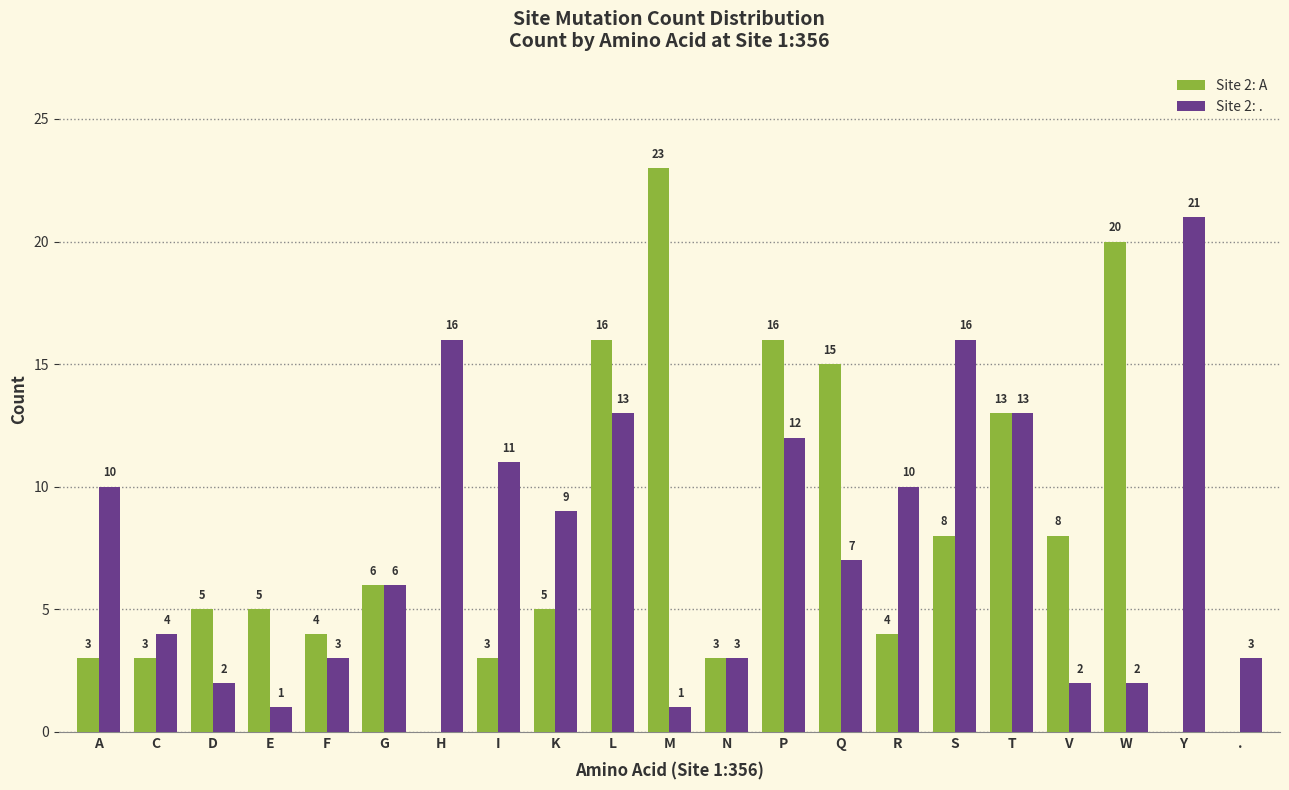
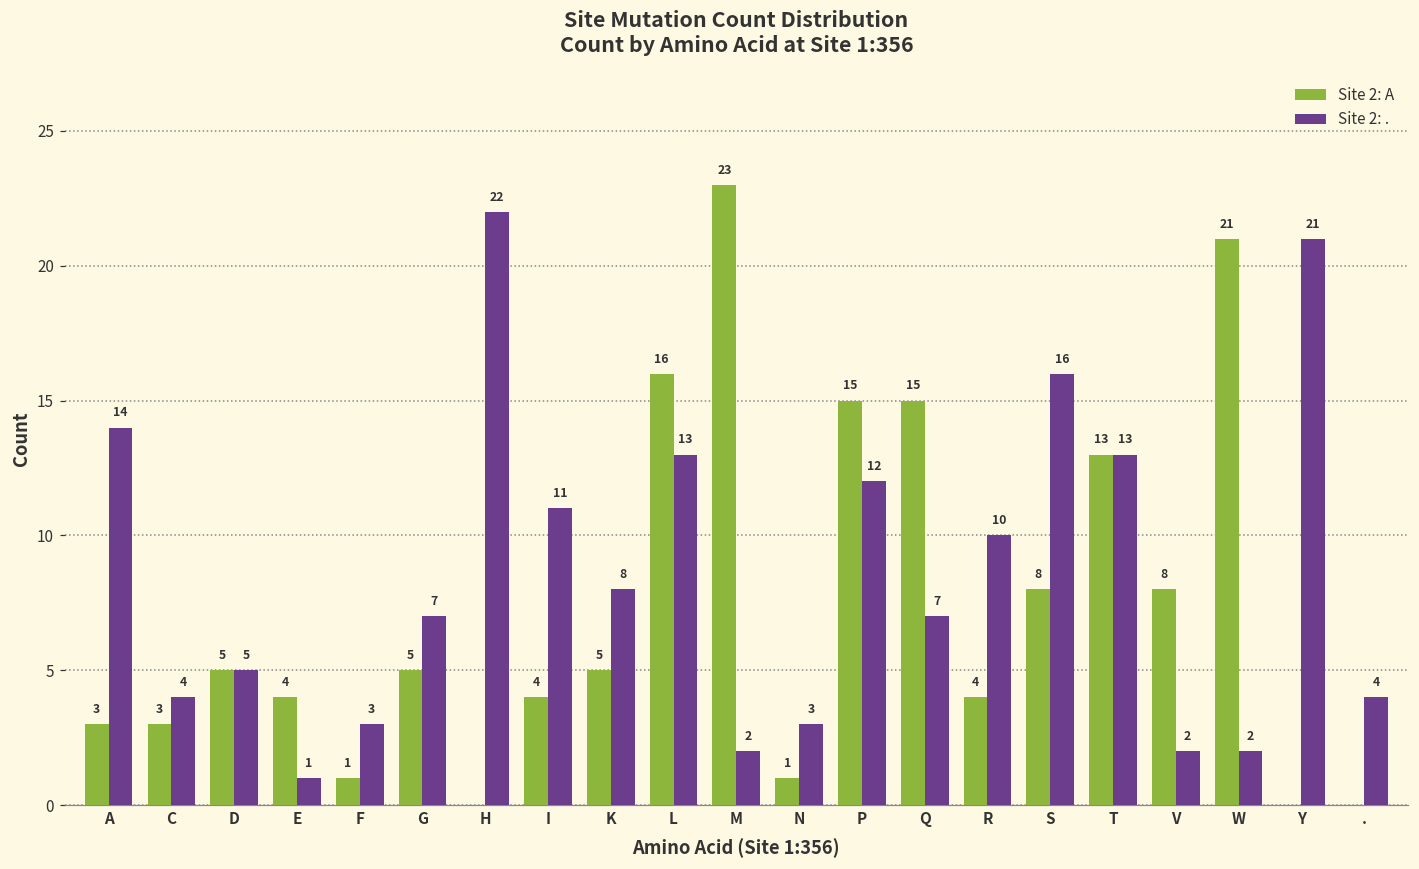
  {
    "Site 2: A": {
      "A": 3,
      "C": 3,
      "D": 5,
-     "E": 5,
-     "F": 4,
-     "G": 6,
-     "I": 3,
+     "E": 4,
+     "F": 1,
+     "G": 5,
+     "I": 4,
      "K": 5,
      "L": 16,
      "M": 23,
-     "N": 3,
-     "P": 16,
+     "N": 1,
+     "P": 15,
      "Q": 15,
      "R": 4,
      "S": 8,
      "T": 13,
      "V": 8,
-     "W": 20
+     "W": 21
    },
    "Site 2: .": {
-     "A": 10,
+     "A": 14,
      "C": 4,
-     "D": 2,
+     "D": 5,
      "E": 1,
      "F": 3,
-     "G": 6,
-     "H": 16,
+     "G": 7,
+     "H": 22,
      "I": 11,
-     "K": 9,
+     "K": 8,
      "L": 13,
-     "M": 1,
+     "M": 2,
      "N": 3,
      "P": 12,
      "Q": 7,
      "R": 10,
      "S": 16,
      "T": 13,
      "V": 2,
      "W": 2,
      "Y": 21,
-     ".": 3
+     ".": 4
    }
  }
